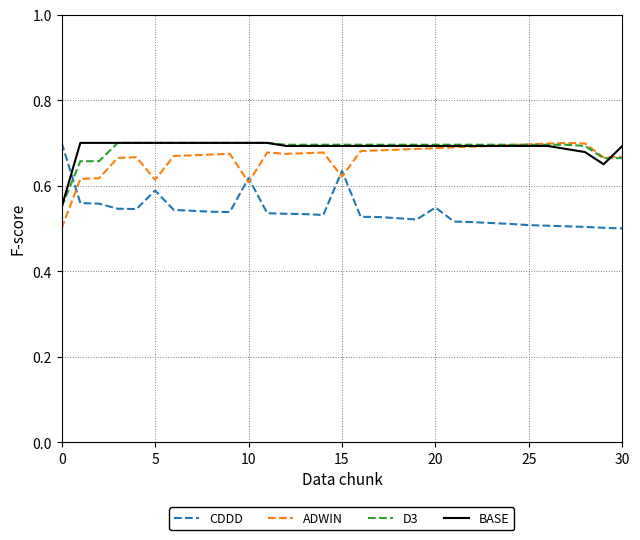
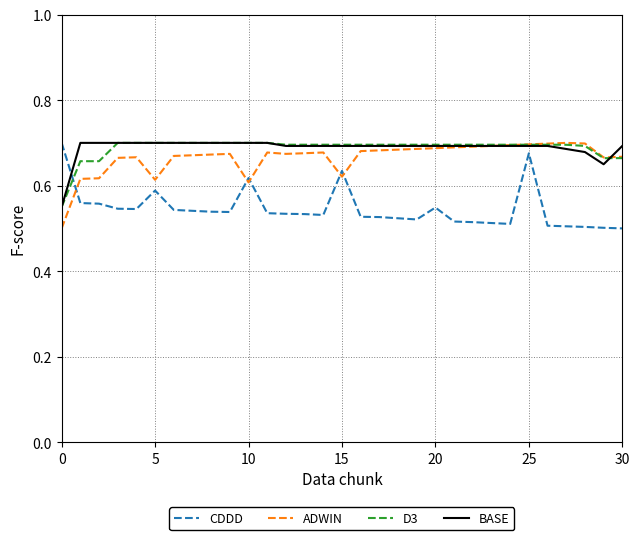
  {
    "CDDD": {
      "0": 0.70,
      "5": 0.59,
      "10": 0.62,
      "15": 0.63,
      "20": 0.55,
-     "25": 0.51,
+     "25": 0.68,
      "30": 0.50
    },
    "ADWIN": {
      "0": 0.50,
      "5": 0.61,
      "10": 0.61,
      "15": 0.62
    },
    "BASE": {
      "30": 0.69
    }
  }
